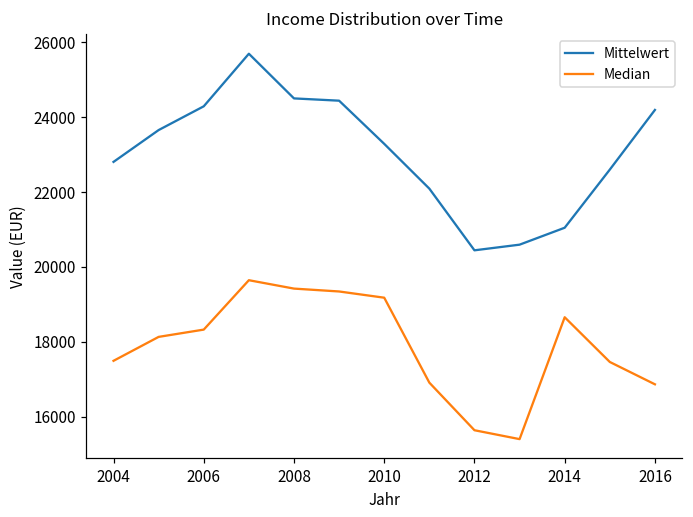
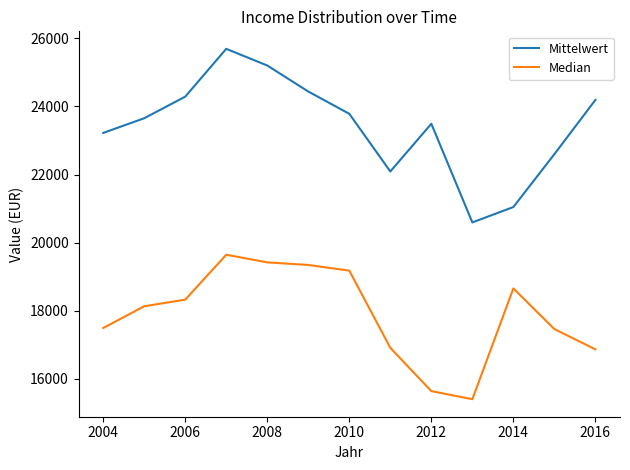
  {
    "Mittelwert": {
-     "2004": 22800,
+     "2004": 23200,
      "2006": 24300,
-     "2008": 24500,
-     "2010": 23300,
-     "2012": 20400,
+     "2008": 25200,
+     "2010": 23800,
+     "2012": 23500,
      "2014": 21000,
      "2016": 24200
    },
    "Median": {
      "2004": 17500,
      "2006": 18300,
      "2008": 19400,
      "2010": 19200,
      "2012": 15600,
      "2014": 18700,
      "2016": 16900
    }
  }
